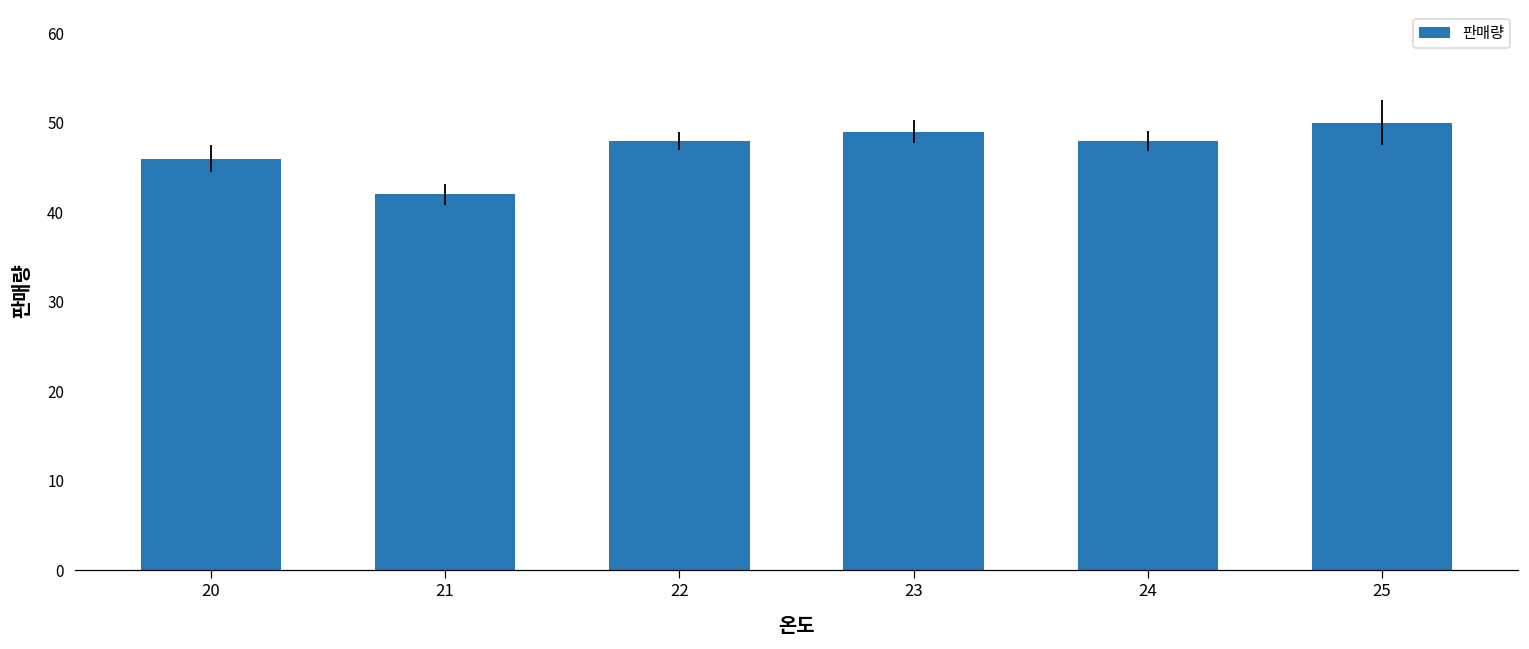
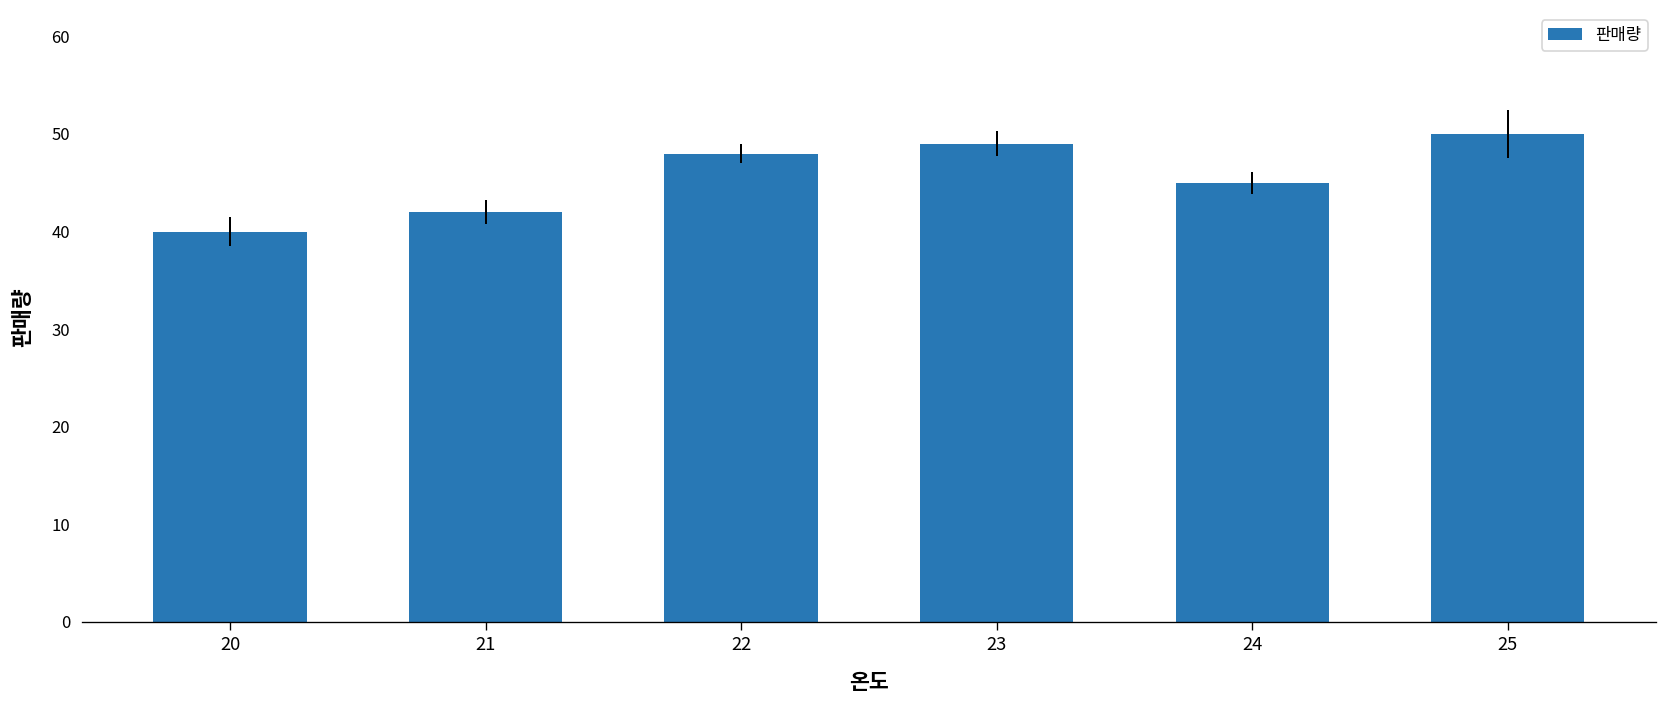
  {
-   "20": 46,
+   "20": 40,
    "21": 42,
    "22": 48,
    "23": 49,
-   "24": 48,
+   "24": 45,
    "25": 50
  }
